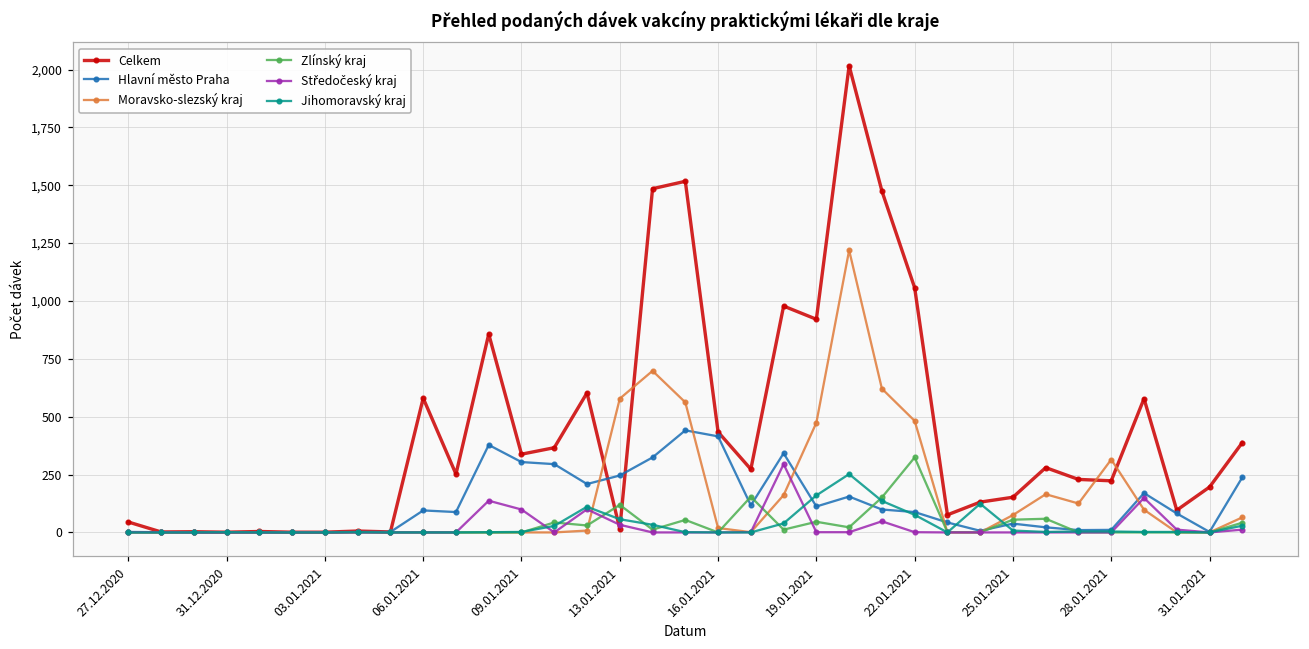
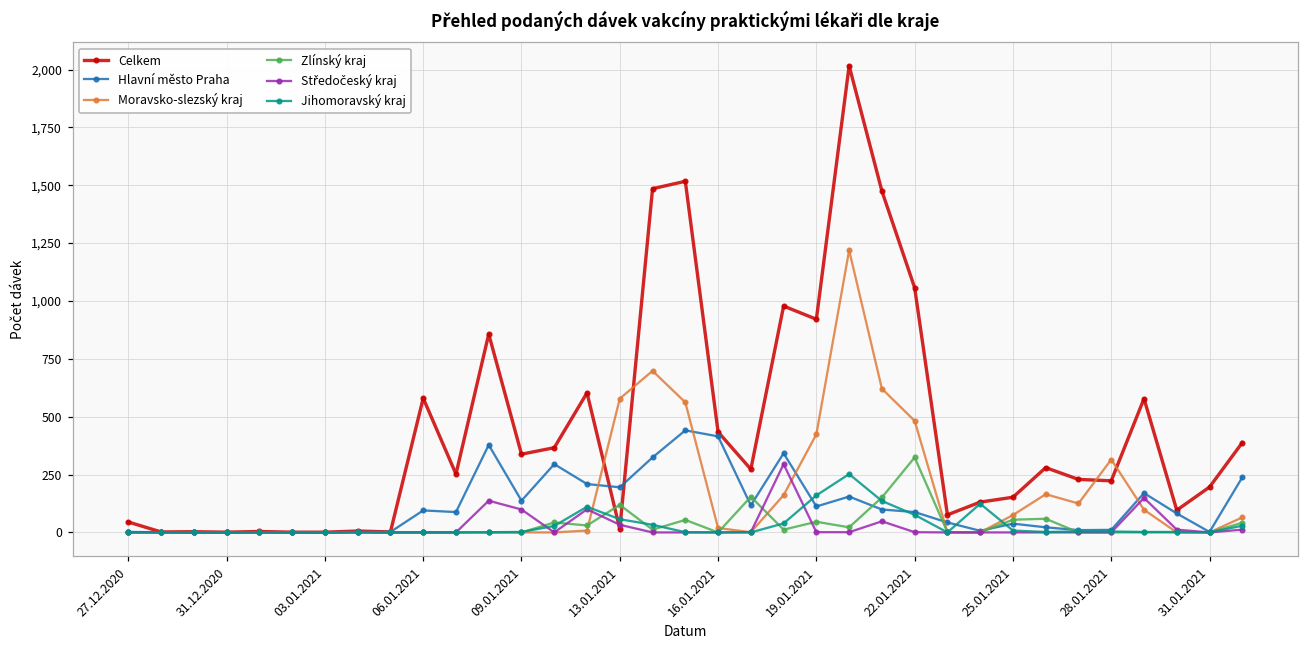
  {
    "Celkem": {
      "27.12.2020": "50",
      "06.01.2021": "580",
      "09.01.2021": "340",
      "13.01.2021": "20",
      "16.01.2021": "430",
      "19.01.2021": "920",
      "22.01.2021": "1,060",
      "25.01.2021": "150",
      "28.01.2021": "220",
      "31.01.2021": "200"
    },
    "Hlavní město Praha": {
      "06.01.2021": "100",
-     "09.01.2021": "300",
-     "13.01.2021": "250",
+     "09.01.2021": "140",
+     "13.01.2021": "200",
      "16.01.2021": "420",
      "19.01.2021": "110",
      "25.01.2021": "40"
    },
    "Moravsko-slezský kraj": {
      "13.01.2021": "580",
      "16.01.2021": "20",
-     "19.01.2021": "470",
+     "19.01.2021": "420",
      "22.01.2021": "480",
      "25.01.2021": "80",
      "28.01.2021": "320"
    },
    "Zlínský kraj": {
      "13.01.2021": "120",
      "19.01.2021": "50",
      "22.01.2021": "320",
      "25.01.2021": "60"
    },
    "Středočeský kraj": {
      "09.01.2021": "100",
      "13.01.2021": "30",
      "19.01.2021": "0",
      "22.01.2021": "0"
    },
    "Jihomoravský kraj": {
      "13.01.2021": "60",
      "19.01.2021": "160"
    }
  }
